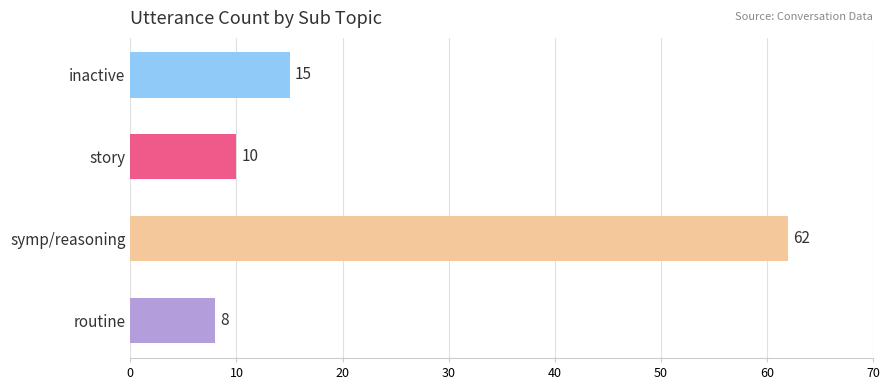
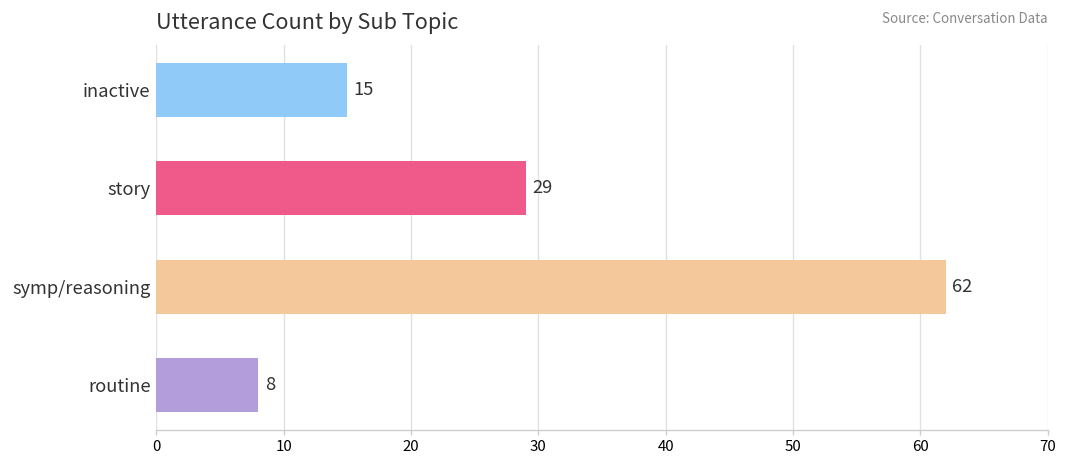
  {
    "inactive": 15,
-   "story": 10,
+   "story": 29,
    "symp/reasoning": 62,
    "routine": 8
  }
